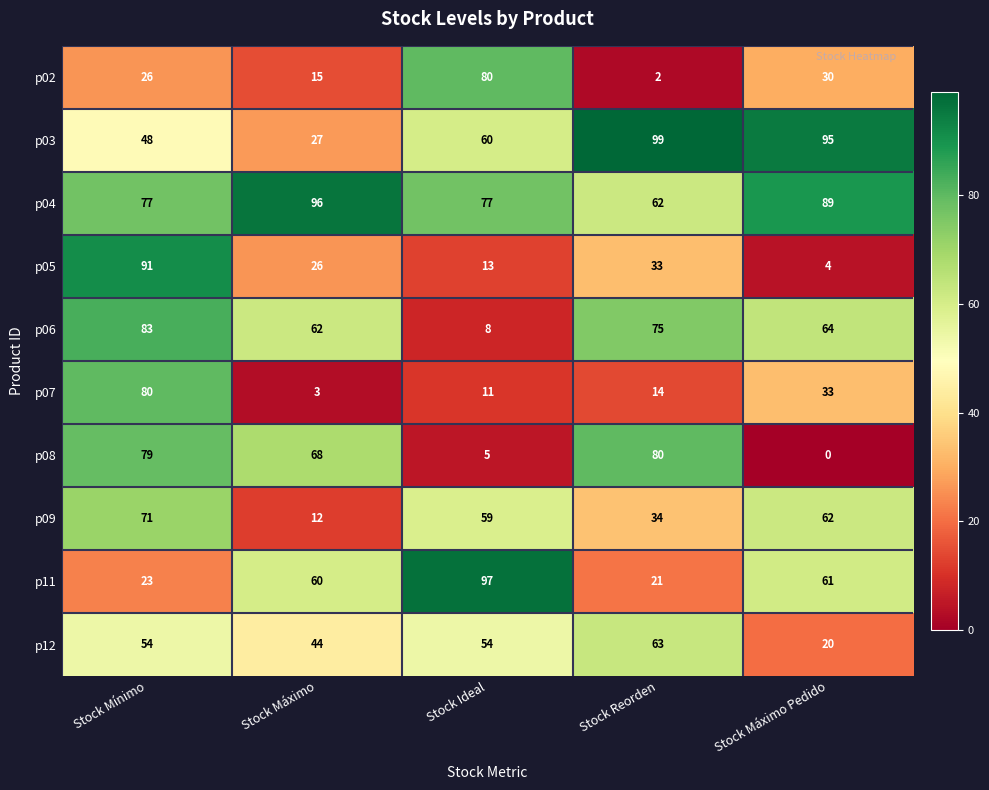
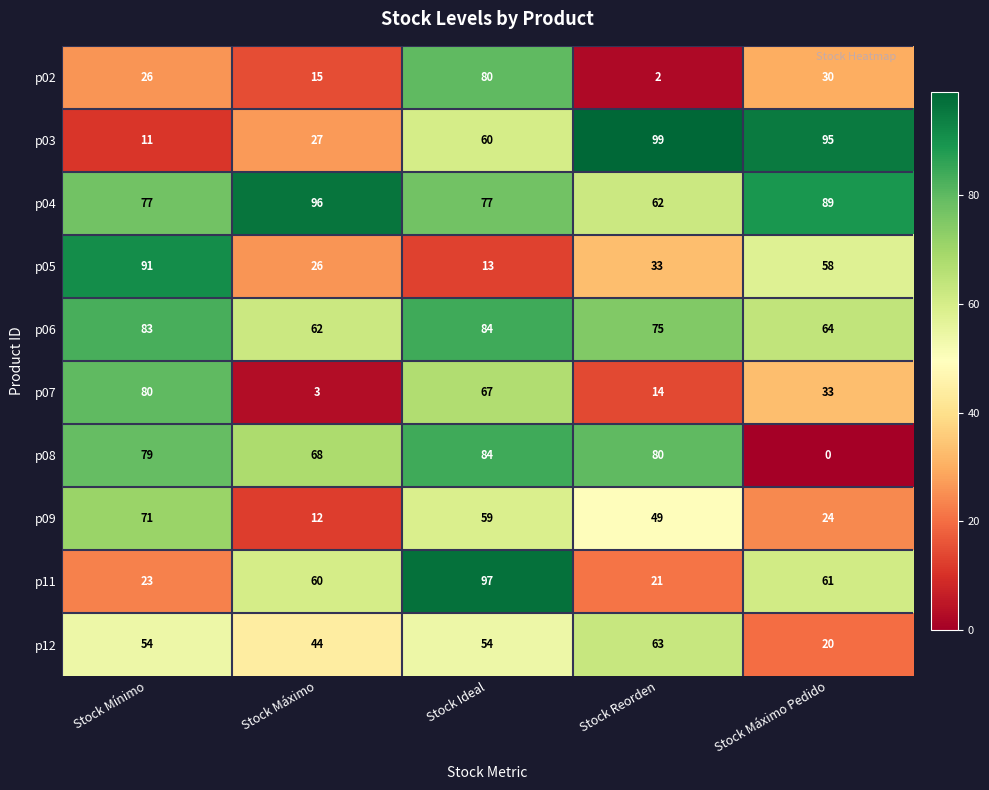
  {
    "p02": {
      "Stock Mínimo": 26,
      "Stock Máximo": 15,
      "Stock Ideal": 80,
      "Stock Reorden": 2
    },
    "p03": {
-     "Stock Mínimo": 48,
+     "Stock Mínimo": 11,
      "Stock Máximo": 27,
      "Stock Ideal": 60,
      "Stock Reorden": 99,
      "Stock Máximo Pedido": 95
    },
    "p04": {
      "Stock Mínimo": 77,
      "Stock Máximo": 96,
      "Stock Ideal": 77,
      "Stock Reorden": 62,
      "Stock Máximo Pedido": 89
    },
    "p05": {
      "Stock Mínimo": 91,
      "Stock Máximo": 26,
      "Stock Ideal": 13,
      "Stock Reorden": 33,
-     "Stock Máximo Pedido": 4
+     "Stock Máximo Pedido": 58
    },
    "p06": {
      "Stock Mínimo": 83,
      "Stock Máximo": 62,
-     "Stock Ideal": 8,
+     "Stock Ideal": 84,
      "Stock Reorden": 75,
      "Stock Máximo Pedido": 64
    },
    "p07": {
      "Stock Mínimo": 80,
      "Stock Máximo": 3,
-     "Stock Ideal": 11,
+     "Stock Ideal": 67,
      "Stock Reorden": 14,
      "Stock Máximo Pedido": 33
    },
    "p08": {
      "Stock Mínimo": 79,
      "Stock Máximo": 68,
-     "Stock Ideal": 5,
+     "Stock Ideal": 84,
      "Stock Reorden": 80,
      "Stock Máximo Pedido": 0
    },
    "p09": {
      "Stock Mínimo": 71,
      "Stock Máximo": 12,
      "Stock Ideal": 59,
-     "Stock Reorden": 34,
-     "Stock Máximo Pedido": 62
+     "Stock Reorden": 49,
+     "Stock Máximo Pedido": 24
    },
    "p11": {
      "Stock Mínimo": 23,
      "Stock Máximo": 60,
      "Stock Ideal": 97,
      "Stock Reorden": 21,
      "Stock Máximo Pedido": 61
    },
    "p12": {
      "Stock Mínimo": 54,
      "Stock Máximo": 44,
      "Stock Ideal": 54,
      "Stock Reorden": 63,
      "Stock Máximo Pedido": 20
    }
  }
